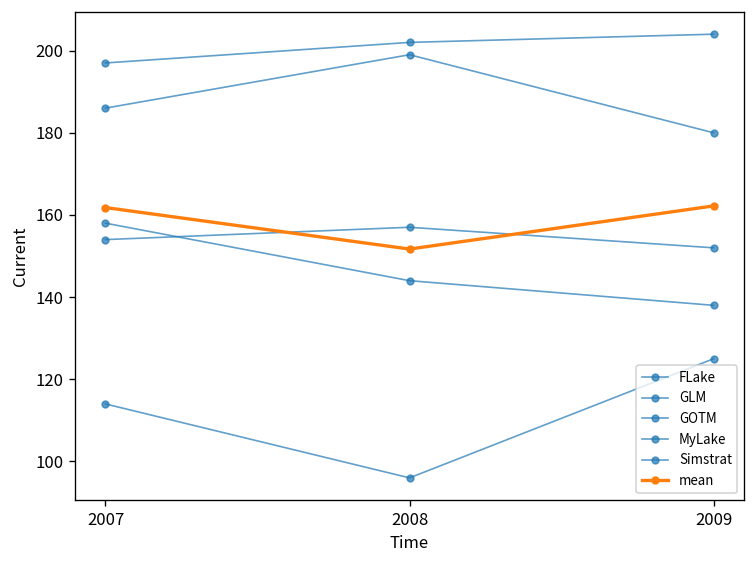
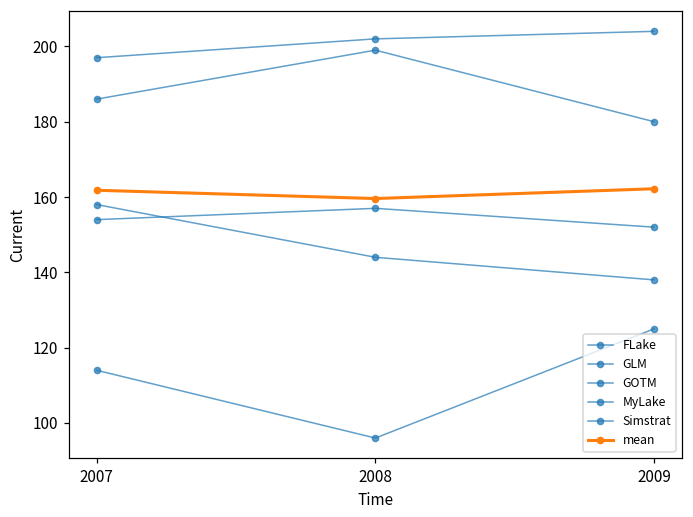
  {
    "mean": {
      "2007": 162,
-     "2008": 152,
+     "2008": 160,
      "2009": 162
    }
  }
